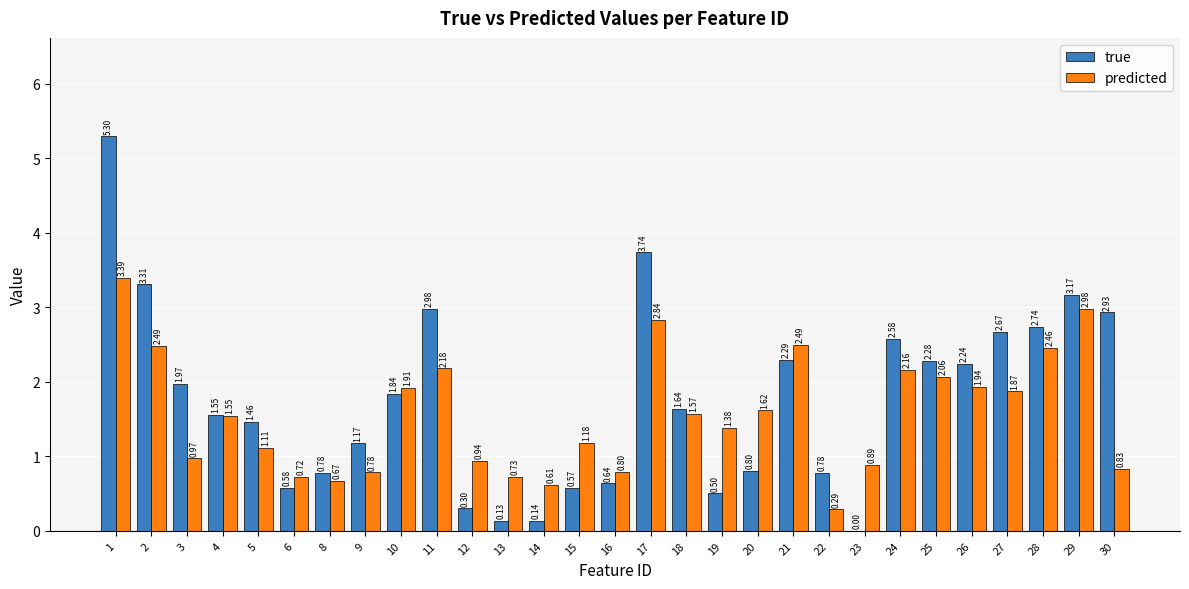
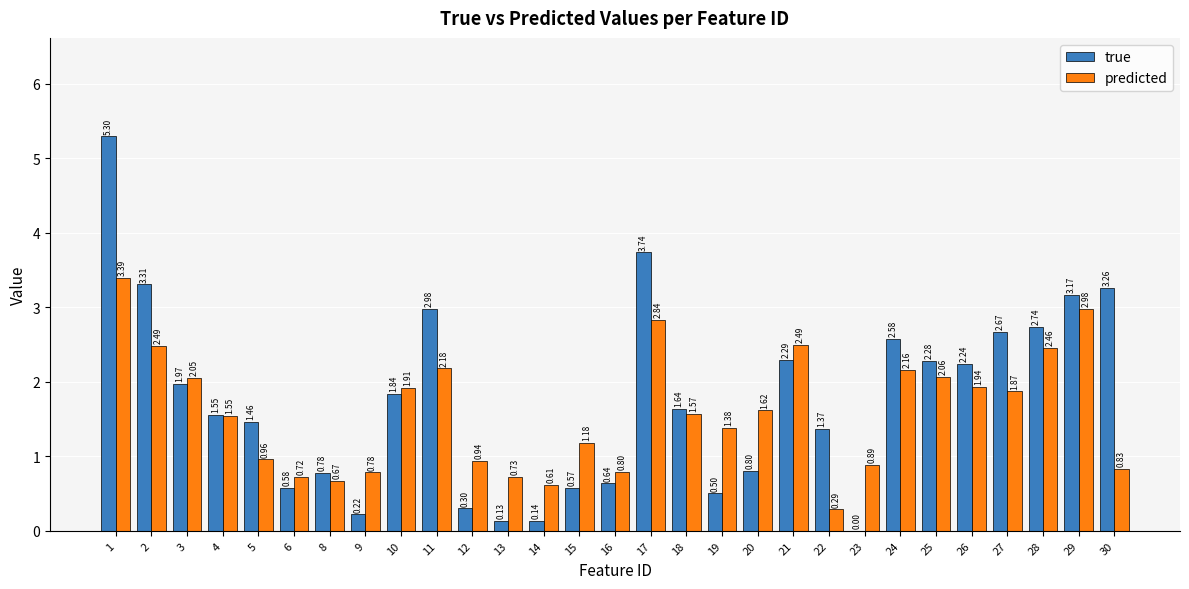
  {
    "true": {
      "1": 5.30,
      "2": 3.31,
      "3": 1.97,
      "4": 1.55,
      "5": 1.46,
      "6": 0.58,
      "8": 0.78,
-     "9": 1.17,
+     "9": 0.22,
      "10": 1.84,
      "11": 2.98,
      "12": 0.30,
      "13": 0.13,
      "14": 0.14,
      "15": 0.57,
      "16": 0.64,
      "17": 3.74,
      "18": 1.64,
      "19": 0.50,
      "20": 0.80,
      "21": 2.29,
-     "22": 0.78,
+     "22": 1.37,
      "23": 0.00,
      "24": 2.58,
      "25": 2.28,
      "26": 2.24,
      "27": 2.67,
      "28": 2.74,
      "29": 3.17,
-     "30": 2.93
+     "30": 3.26
    },
    "predicted": {
      "1": 3.39,
      "2": 2.49,
-     "3": 0.97,
+     "3": 2.05,
      "4": 1.55,
-     "5": 1.11,
+     "5": 0.96,
      "6": 0.72,
      "8": 0.67,
      "9": 0.78,
      "10": 1.91,
      "11": 2.18,
      "12": 0.94,
      "13": 0.73,
      "14": 0.61,
      "15": 1.18,
      "16": 0.80,
      "17": 2.84,
      "18": 1.57,
      "19": 1.38,
      "20": 1.62,
      "21": 2.49,
      "22": 0.29,
      "23": 0.89,
      "24": 2.16,
      "25": 2.06,
      "26": 1.94,
      "27": 1.87,
      "28": 2.46,
      "29": 2.98,
      "30": 0.83
    }
  }
